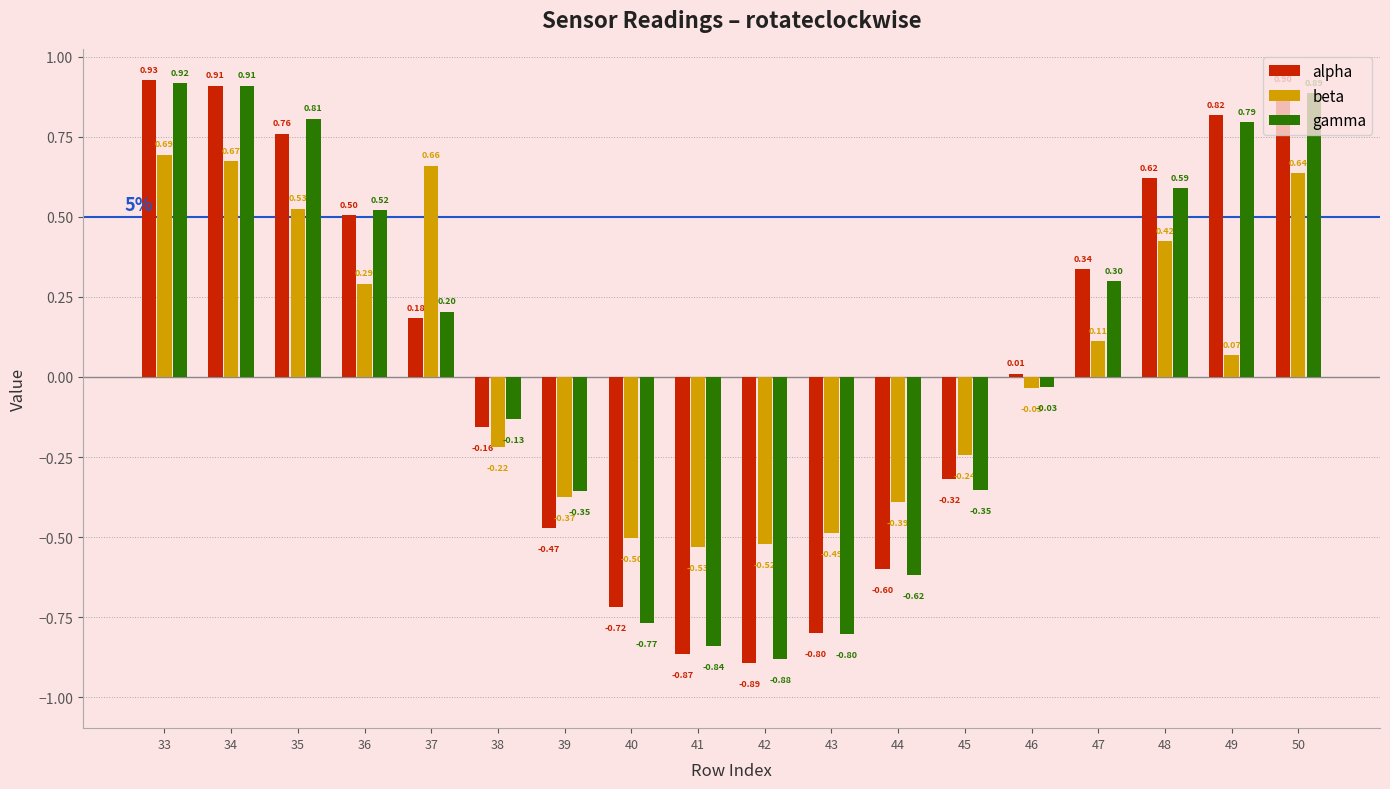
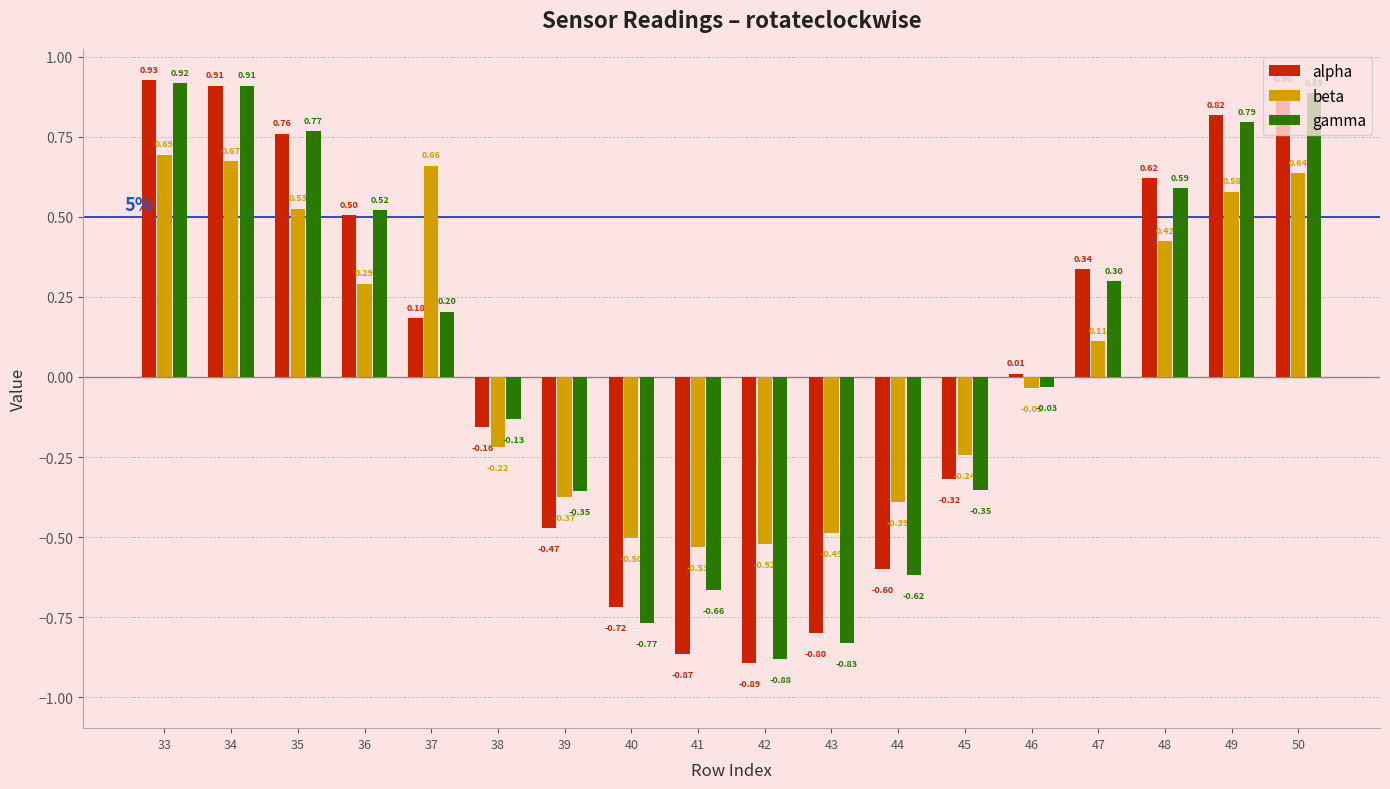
  {
    "alpha": {
      "33": 0.93,
      "34": 0.91,
      "35": 0.76,
      "36": 0.50,
      "37": 0.18,
      "38": -0.16,
      "39": -0.47,
      "40": -0.72,
      "41": -0.87,
      "42": -0.89,
      "43": -0.80,
      "44": -0.60,
      "45": -0.32,
      "46": 0.01,
      "47": 0.34,
      "48": 0.62,
      "49": 0.82
    },
    "beta": {
      "33": 0.69,
      "34": 0.67,
      "35": 0.53,
      "36": 0.29,
      "37": 0.66,
      "38": -0.22,
      "39": -0.37,
      "40": -0.50,
      "41": -0.53,
      "42": -0.52,
      "43": -0.49,
      "44": -0.39,
      "45": -0.24,
      "47": 0.11,
      "48": 0.42,
-     "49": 0.07,
+     "49": 0.58,
      "50": 0.64
    },
    "gamma": {
      "33": 0.92,
      "34": 0.91,
-     "35": 0.81,
+     "35": 0.77,
      "36": 0.52,
      "37": 0.20,
      "38": -0.13,
      "39": -0.35,
      "40": -0.77,
-     "41": -0.84,
+     "41": -0.66,
      "42": -0.88,
-     "43": -0.80,
+     "43": -0.83,
      "44": -0.62,
      "45": -0.35,
      "47": 0.30,
      "48": 0.59,
      "49": 0.79
    }
  }
